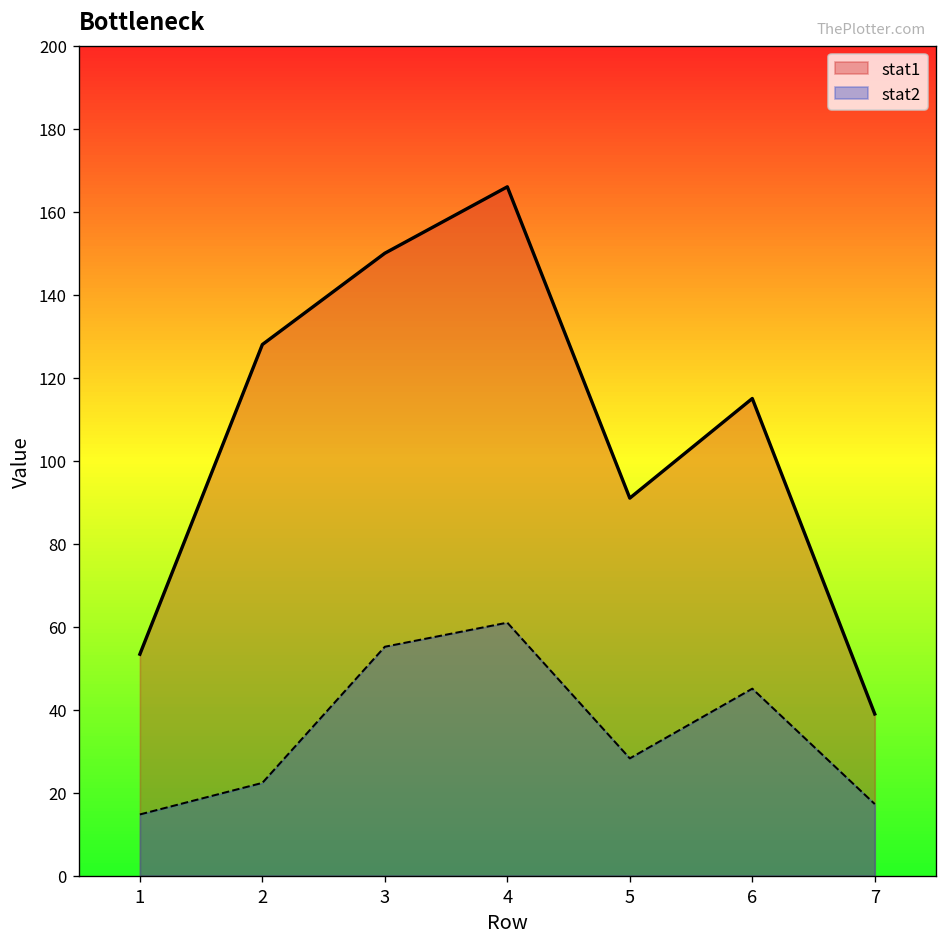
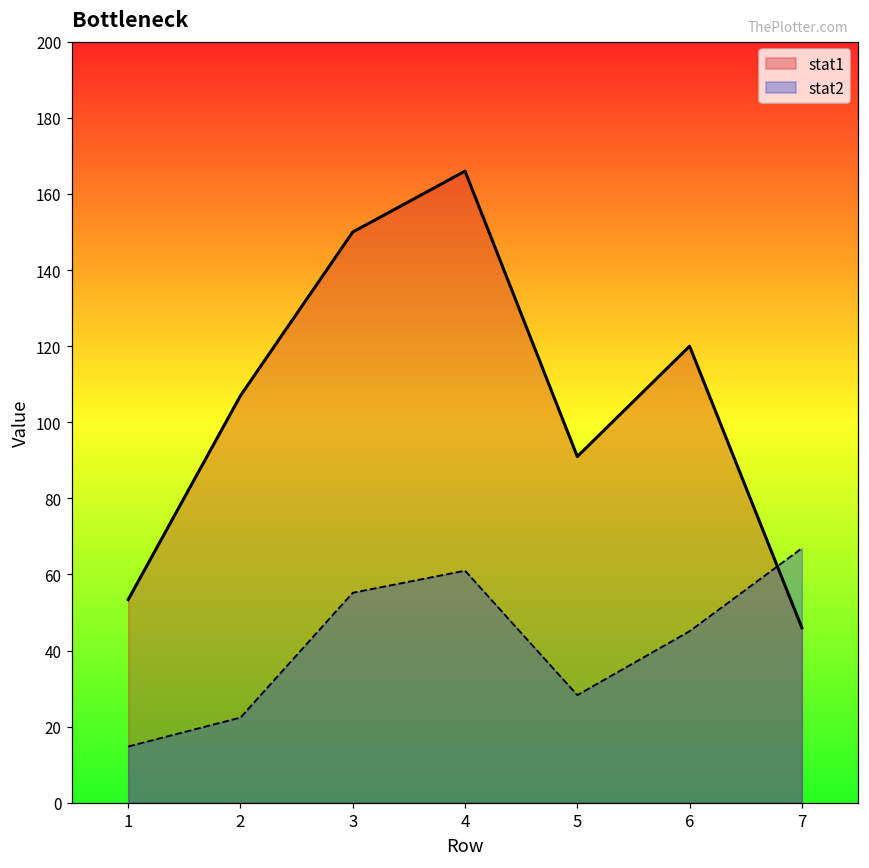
  {
    "stat1": {
      "1": 53,
-     "2": 128,
+     "2": 107,
      "3": 150,
      "4": 166,
      "5": 91,
-     "6": 115,
-     "7": 39
+     "6": 120,
+     "7": 46
    },
    "stat2": {
      "1": 15,
      "2": 22,
      "3": 55,
      "4": 61,
      "5": 28,
      "6": 45,
-     "7": 17
+     "7": 67
    }
  }
